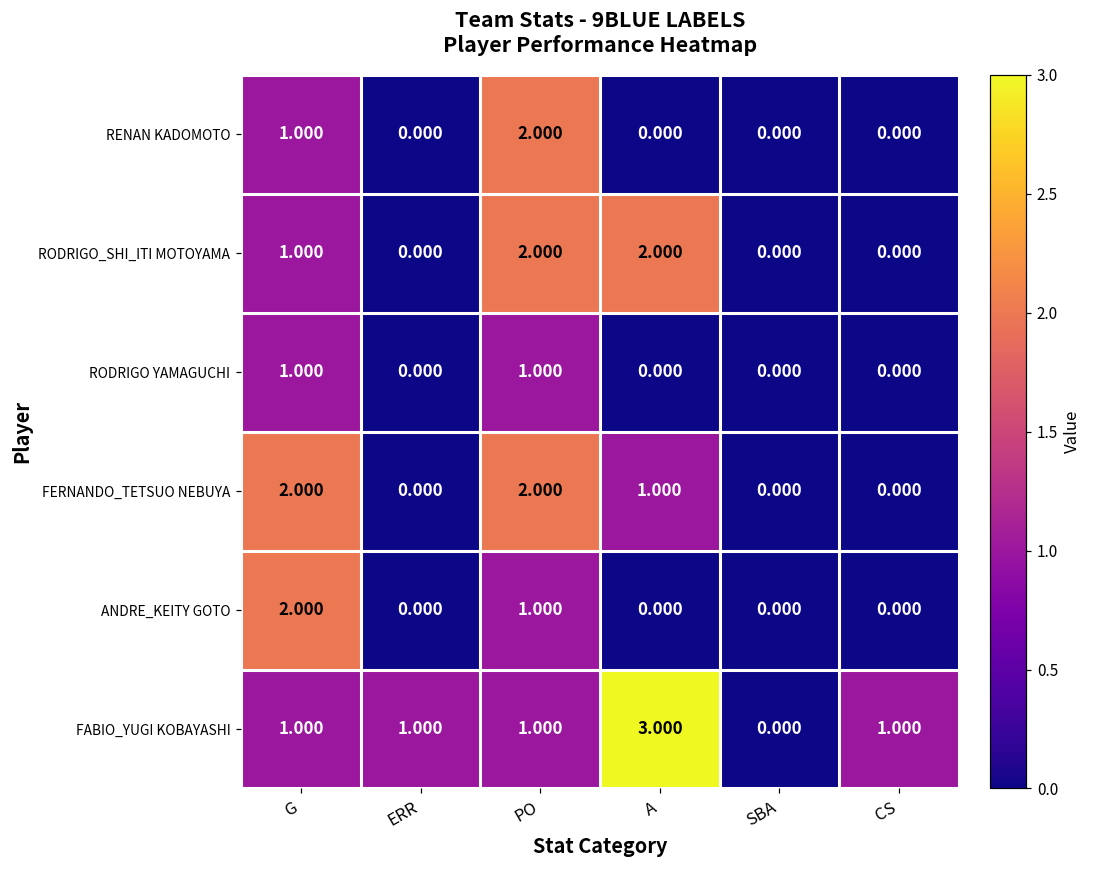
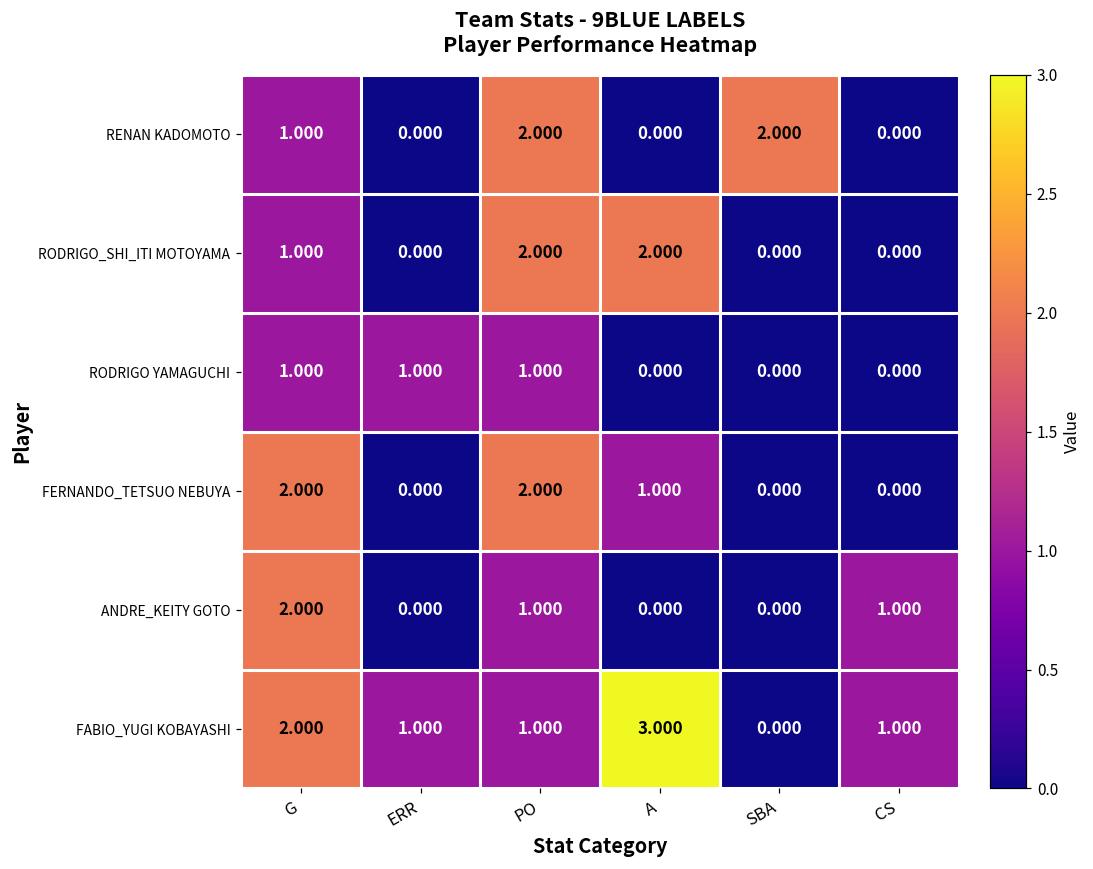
  {
    "RENAN KADOMOTO": {
      "G": 1.000,
      "ERR": 0.000,
      "PO": 2.000,
      "A": 0.000,
-     "SBA": 0.000,
+     "SBA": 2.000,
      "CS": 0.000
    },
    "RODRIGO_SHI_ITI MOTOYAMA": {
      "G": 1.000,
      "ERR": 0.000,
      "PO": 2.000,
      "A": 2.000,
      "SBA": 0.000,
      "CS": 0.000
    },
    "RODRIGO YAMAGUCHI": {
      "G": 1.000,
-     "ERR": 0.000,
+     "ERR": 1.000,
      "PO": 1.000,
      "A": 0.000,
      "SBA": 0.000,
      "CS": 0.000
    },
    "FERNANDO_TETSUO NEBUYA": {
      "G": 2.000,
      "ERR": 0.000,
      "PO": 2.000,
      "A": 1.000,
      "SBA": 0.000,
      "CS": 0.000
    },
    "ANDRE_KEITY GOTO": {
      "G": 2.000,
      "ERR": 0.000,
      "PO": 1.000,
      "A": 0.000,
      "SBA": 0.000,
-     "CS": 0.000
+     "CS": 1.000
    },
    "FABIO_YUGI KOBAYASHI": {
-     "G": 1.000,
+     "G": 2.000,
      "ERR": 1.000,
      "PO": 1.000,
      "A": 3.000,
      "SBA": 0.000,
      "CS": 1.000
    }
  }
